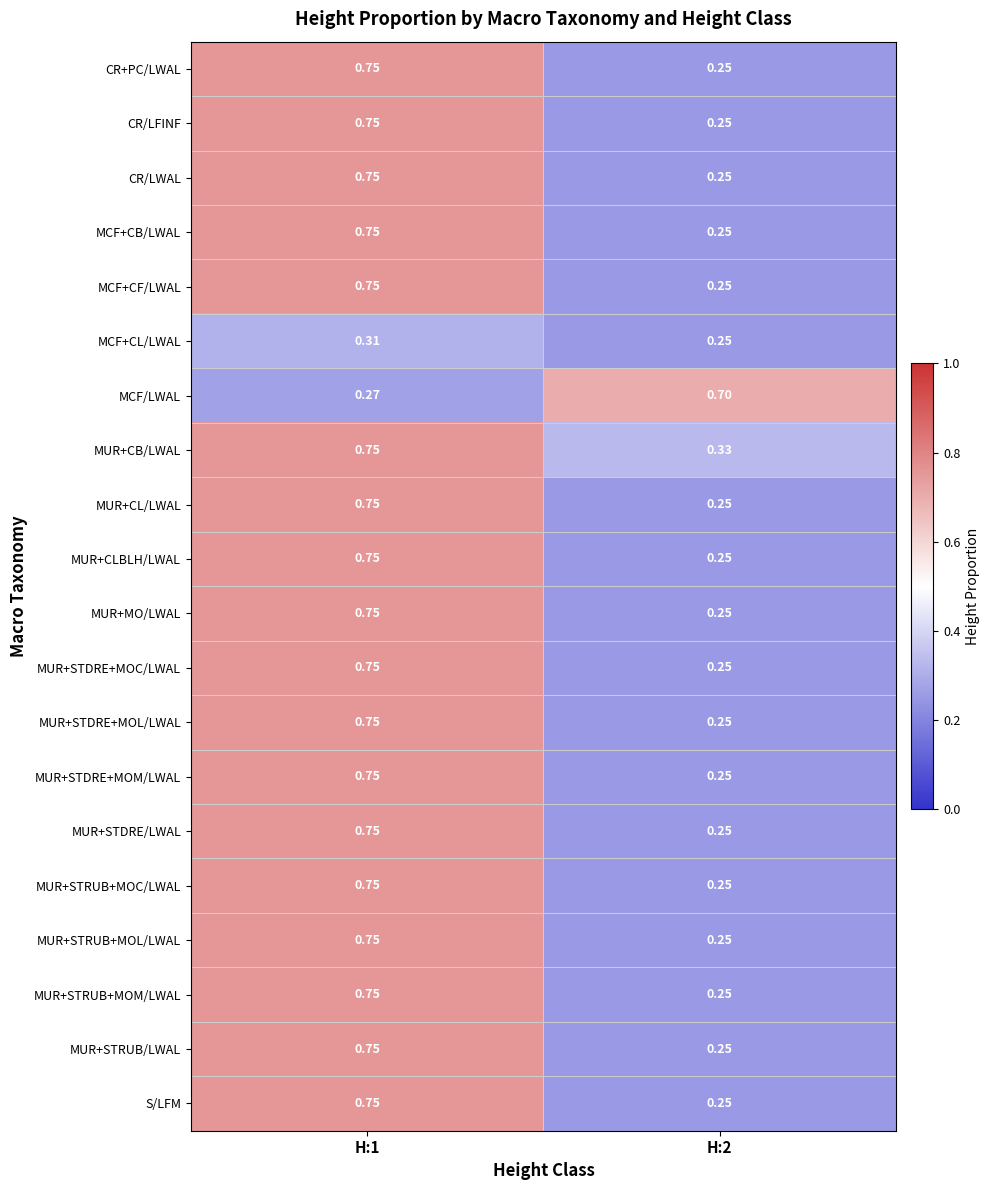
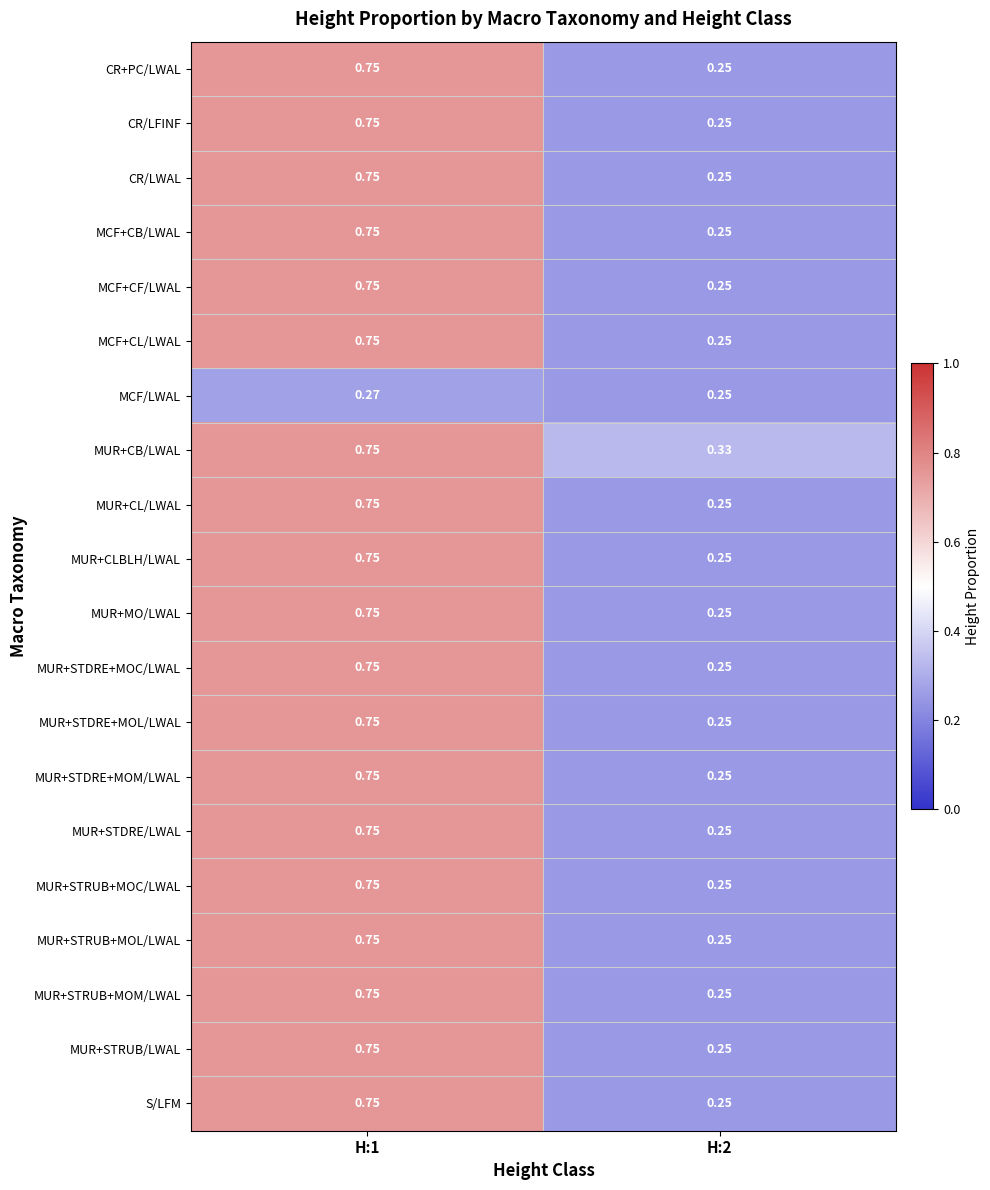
  {
    "CR+PC/LWAL": {
      "H:1": 0.75,
      "H:2": 0.25
    },
    "CR/LFINF": {
      "H:1": 0.75,
      "H:2": 0.25
    },
    "CR/LWAL": {
      "H:1": 0.75,
      "H:2": 0.25
    },
    "MCF+CB/LWAL": {
      "H:1": 0.75,
      "H:2": 0.25
    },
    "MCF+CF/LWAL": {
      "H:1": 0.75,
      "H:2": 0.25
    },
    "MCF+CL/LWAL": {
-     "H:1": 0.31,
+     "H:1": 0.75,
      "H:2": 0.25
    },
    "MCF/LWAL": {
      "H:1": 0.27,
-     "H:2": 0.70
+     "H:2": 0.25
    },
    "MUR+CB/LWAL": {
      "H:1": 0.75,
      "H:2": 0.33
    },
    "MUR+CL/LWAL": {
      "H:1": 0.75,
      "H:2": 0.25
    },
    "MUR+CLBLH/LWAL": {
      "H:1": 0.75,
      "H:2": 0.25
    },
    "MUR+MO/LWAL": {
      "H:1": 0.75,
      "H:2": 0.25
    },
    "MUR+STDRE+MOC/LWAL": {
      "H:1": 0.75,
      "H:2": 0.25
    },
    "MUR+STDRE+MOL/LWAL": {
      "H:1": 0.75,
      "H:2": 0.25
    },
    "MUR+STDRE+MOM/LWAL": {
      "H:1": 0.75,
      "H:2": 0.25
    },
    "MUR+STDRE/LWAL": {
      "H:1": 0.75,
      "H:2": 0.25
    },
    "MUR+STRUB+MOC/LWAL": {
      "H:1": 0.75,
      "H:2": 0.25
    },
    "MUR+STRUB+MOL/LWAL": {
      "H:1": 0.75,
      "H:2": 0.25
    },
    "MUR+STRUB+MOM/LWAL": {
      "H:1": 0.75,
      "H:2": 0.25
    },
    "MUR+STRUB/LWAL": {
      "H:1": 0.75,
      "H:2": 0.25
    },
    "S/LFM": {
      "H:1": 0.75,
      "H:2": 0.25
    }
  }
